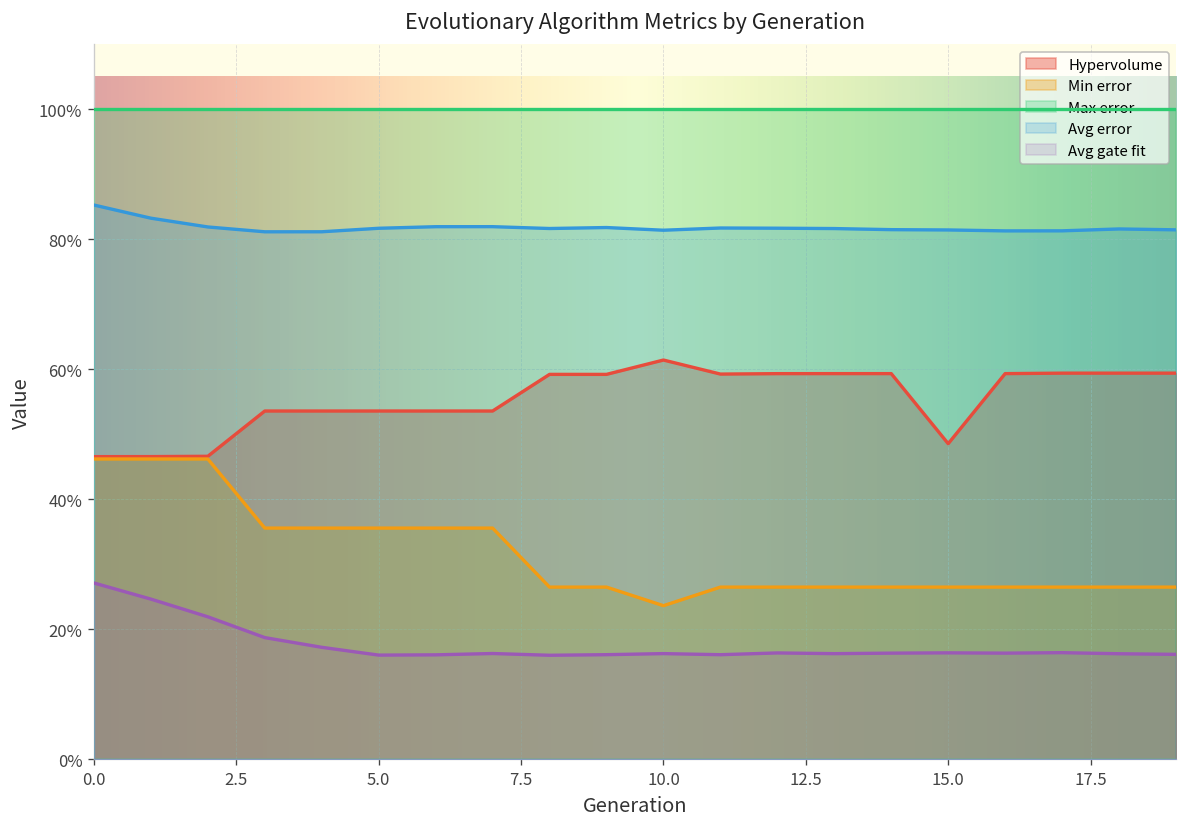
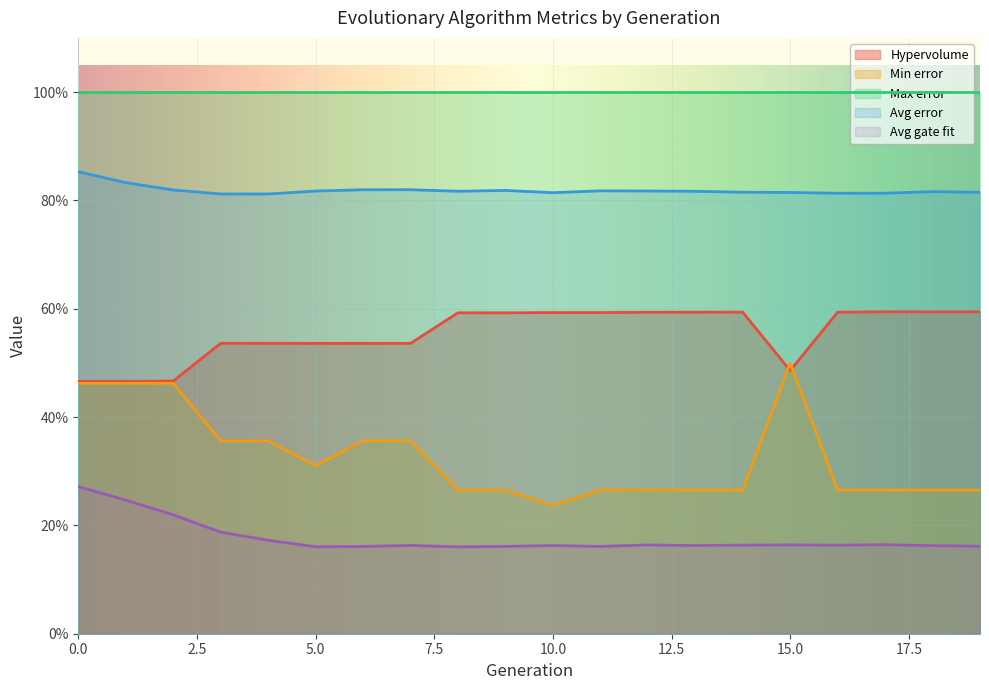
  {
    "Hypervolume": {
      "5.0": "54%",
-     "10.0": "61%",
+     "10.0": "59%",
      "15.0": "49%"
    },
    "Min error": {
-     "5.0": "36%",
+     "5.0": "31%",
      "10.0": "24%",
-     "15.0": "27%"
+     "15.0": "50%"
    }
  }
